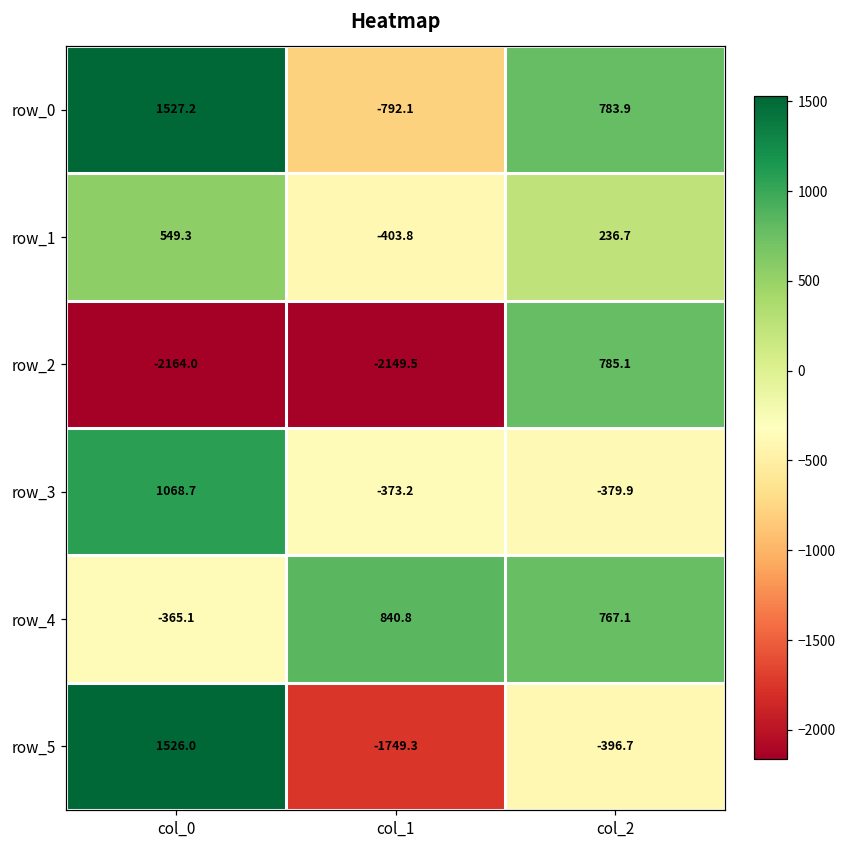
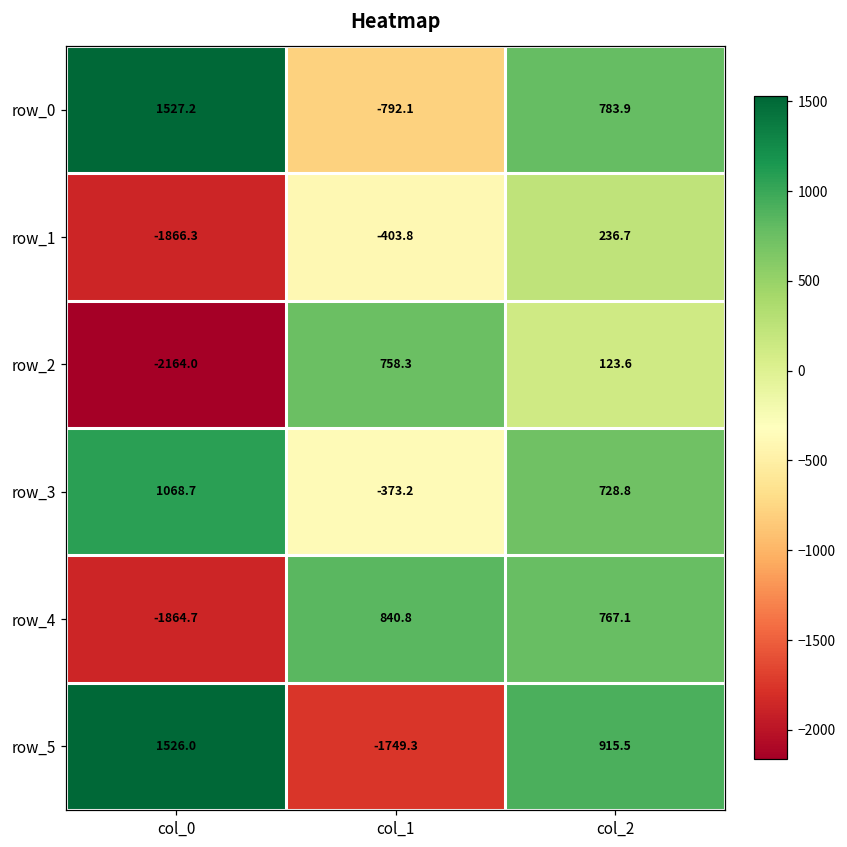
  {
    "row_0": {
      "col_0": 1527.2,
      "col_1": -792.1,
      "col_2": 783.9
    },
    "row_1": {
-     "col_0": 549.3,
+     "col_0": -1866.3,
      "col_1": -403.8,
      "col_2": 236.7
    },
    "row_2": {
      "col_0": -2164.0,
-     "col_1": -2149.5,
-     "col_2": 785.1
+     "col_1": 758.3,
+     "col_2": 123.6
    },
    "row_3": {
      "col_0": 1068.7,
      "col_1": -373.2,
-     "col_2": -379.9
+     "col_2": 728.8
    },
    "row_4": {
-     "col_0": -365.1,
+     "col_0": -1864.7,
      "col_1": 840.8,
      "col_2": 767.1
    },
    "row_5": {
      "col_0": 1526.0,
      "col_1": -1749.3,
-     "col_2": -396.7
+     "col_2": 915.5
    }
  }
